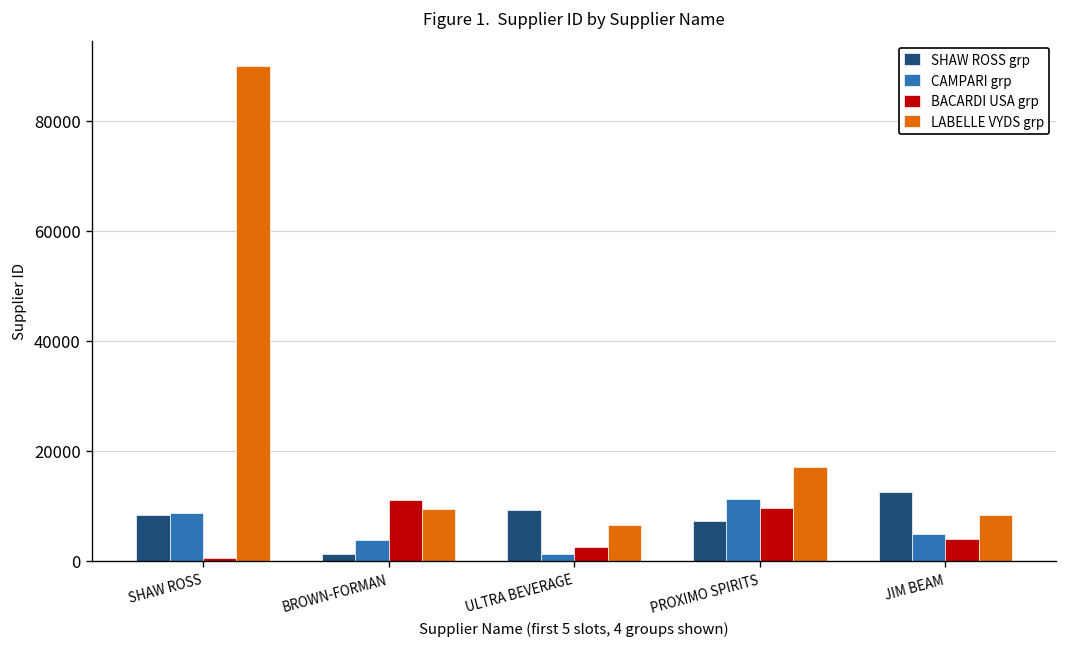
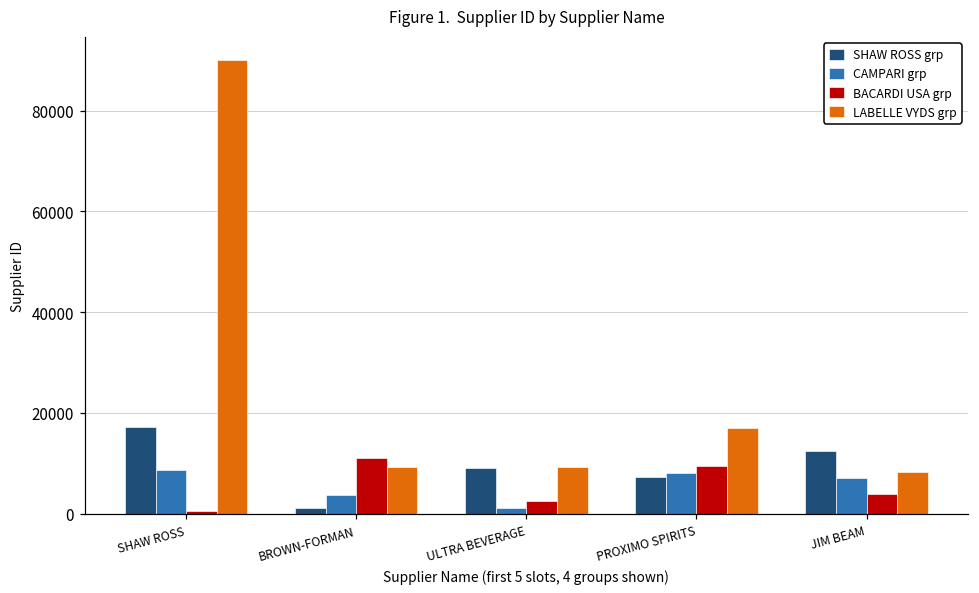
  {
    "SHAW ROSS grp": {
-     "SHAW ROSS": 8000,
+     "SHAW ROSS": 17000,
      "BROWN-FORMAN": 1000,
      "ULTRA BEVERAGE": 9000,
      "PROXIMO SPIRITS": 7000,
      "JIM BEAM": 13000
    },
    "CAMPARI grp": {
      "SHAW ROSS": 9000,
      "BROWN-FORMAN": 4000,
      "ULTRA BEVERAGE": 1000,
-     "PROXIMO SPIRITS": 11000,
-     "JIM BEAM": 5000
+     "PROXIMO SPIRITS": 8000,
+     "JIM BEAM": 7000
    },
    "BACARDI USA grp": {
      "BROWN-FORMAN": 11000,
      "ULTRA BEVERAGE": 3000,
      "PROXIMO SPIRITS": 10000,
      "JIM BEAM": 4000
    },
    "LABELLE VYDS grp": {
      "SHAW ROSS": 90000,
      "BROWN-FORMAN": 9000,
-     "ULTRA BEVERAGE": 6000,
+     "ULTRA BEVERAGE": 9000,
      "PROXIMO SPIRITS": 17000,
      "JIM BEAM": 8000
    }
  }
